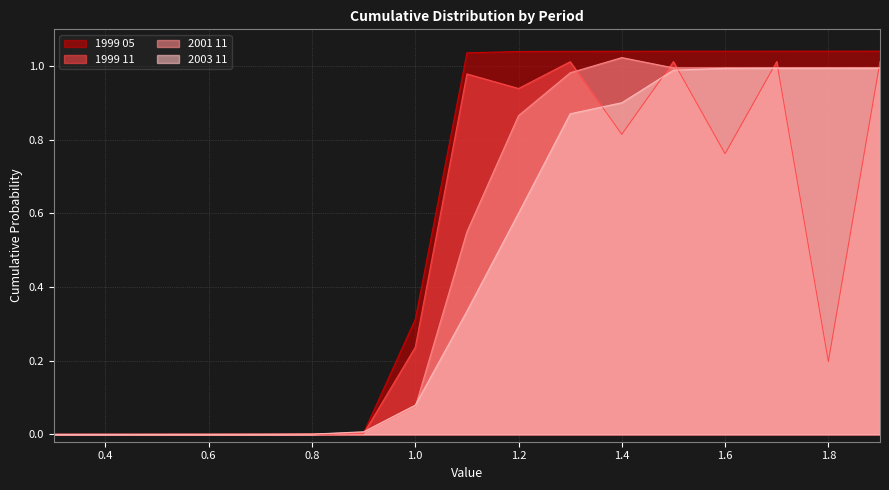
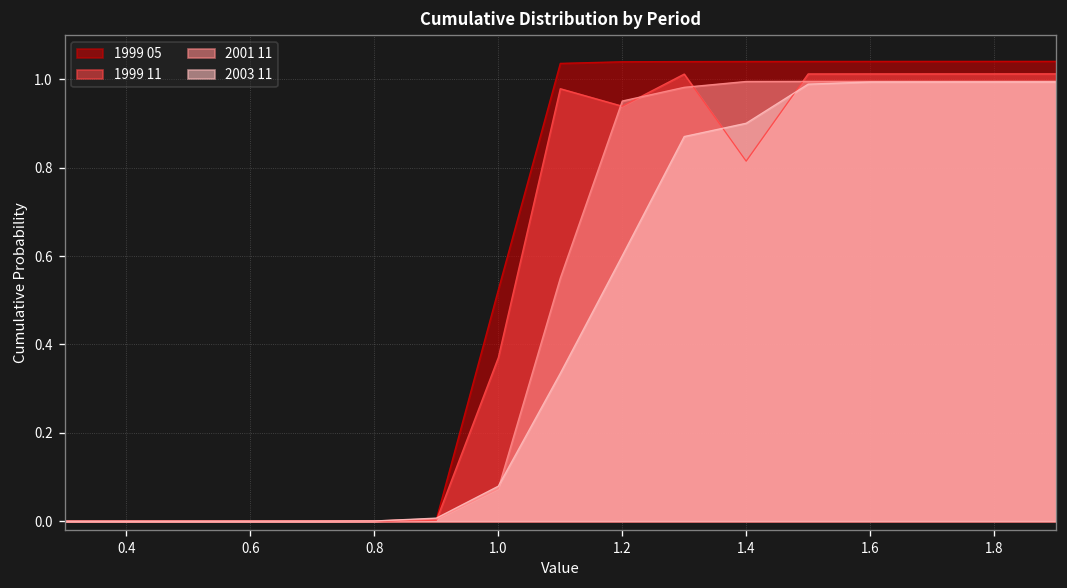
  {
    "1999 05": {
-     "1.0": 0.31,
+     "1.0": 0.52,
      "1.2": 1.04,
      "1.4": 1.04,
      "1.6": 1.04,
      "1.8": 1.04
    },
    "1999 11": {
-     "1.0": 0.24,
+     "1.0": 0.37,
      "1.2": 0.94,
      "1.4": 0.81,
-     "1.6": 0.76,
-     "1.8": 0.20
+     "1.6": 1.01,
+     "1.8": 1.01
    },
    "2001 11": {
-     "1.2": 0.87,
-     "1.4": 1.02
+     "1.2": 0.95,
+     "1.4": 1.00
    },
    "2003 11": {
      "1.2": 0.60,
      "1.4": 0.90
    }
  }
